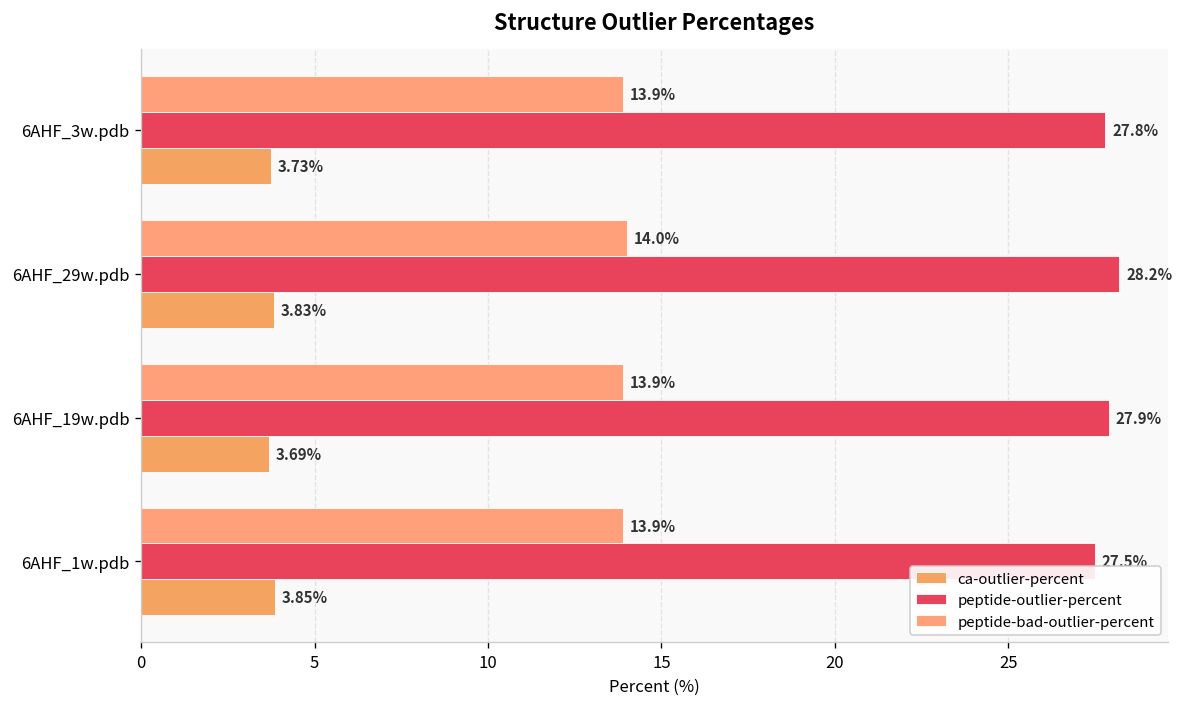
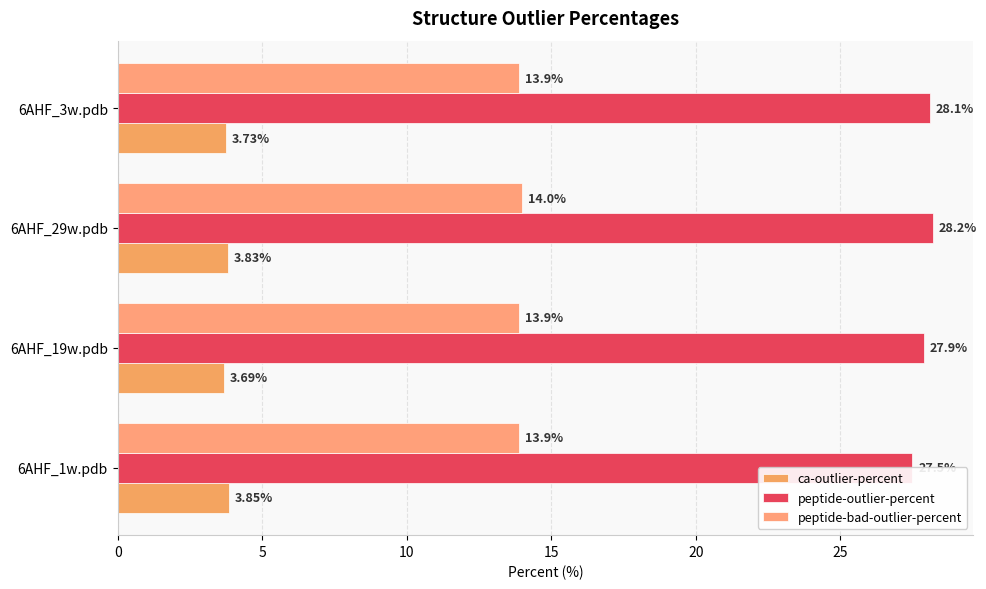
  {
    "peptide-outlier-percent": {
-     "6AHF_3w.pdb": "27.8%",
+     "6AHF_3w.pdb": "28.1%",
      "6AHF_29w.pdb": "28.2%",
      "6AHF_19w.pdb": "27.9%"
    }
  }
